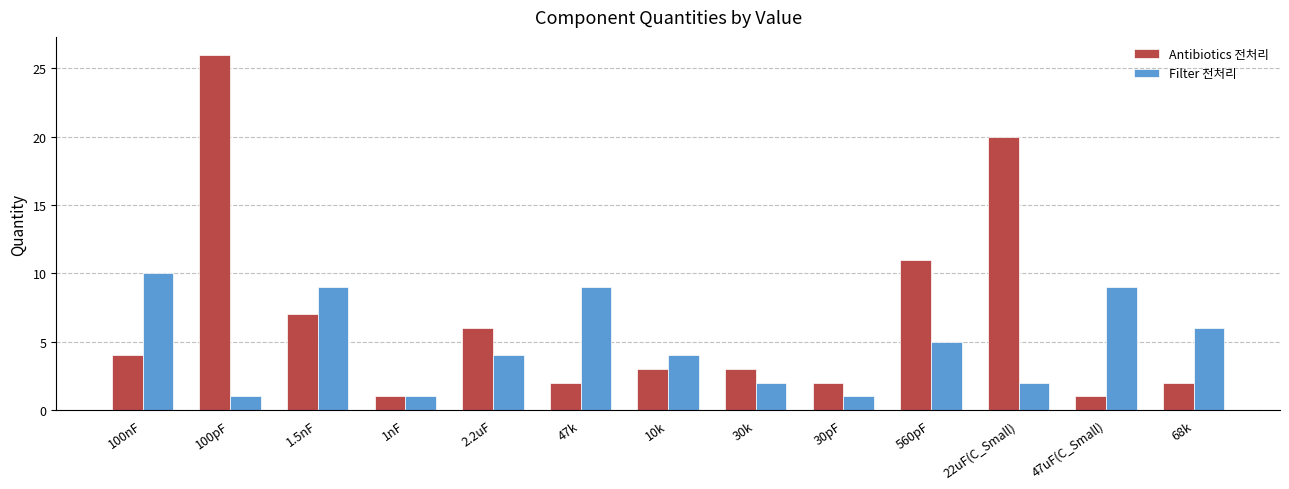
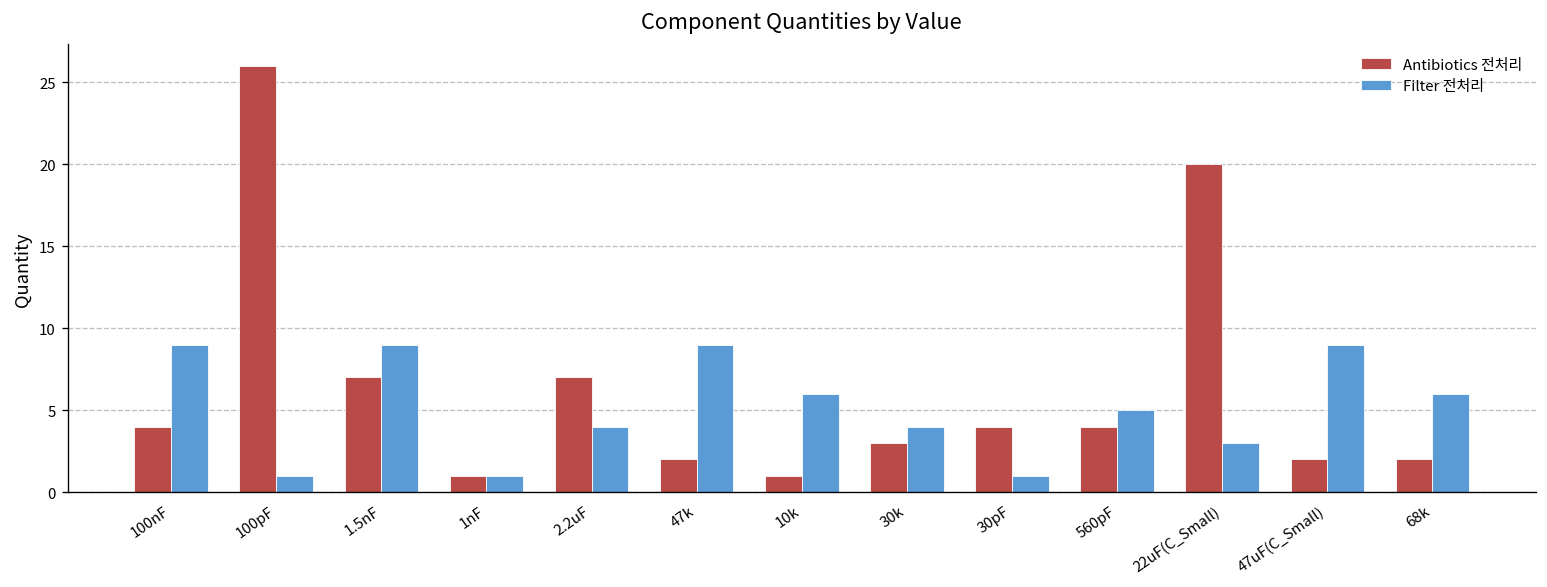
  {
    "Antibiotics 전처리": {
      "100nF": 4,
      "100pF": 26,
      "1.5nF": 7,
      "1nF": 1,
-     "2.2uF": 6,
+     "2.2uF": 7,
      "47k": 2,
-     "10k": 3,
+     "10k": 1,
      "30k": 3,
-     "30pF": 2,
-     "560pF": 11,
+     "30pF": 4,
+     "560pF": 4,
      "22uF(C_Small)": 20,
-     "47uF(C_Small)": 1,
+     "47uF(C_Small)": 2,
      "68k": 2
    },
    "Filter 전처리": {
-     "100nF": 10,
+     "100nF": 9,
      "100pF": 1,
      "1.5nF": 9,
      "1nF": 1,
      "2.2uF": 4,
      "47k": 9,
-     "10k": 4,
-     "30k": 2,
+     "10k": 6,
+     "30k": 4,
      "30pF": 1,
      "560pF": 5,
-     "22uF(C_Small)": 2,
+     "22uF(C_Small)": 3,
      "47uF(C_Small)": 9,
      "68k": 6
    }
  }
